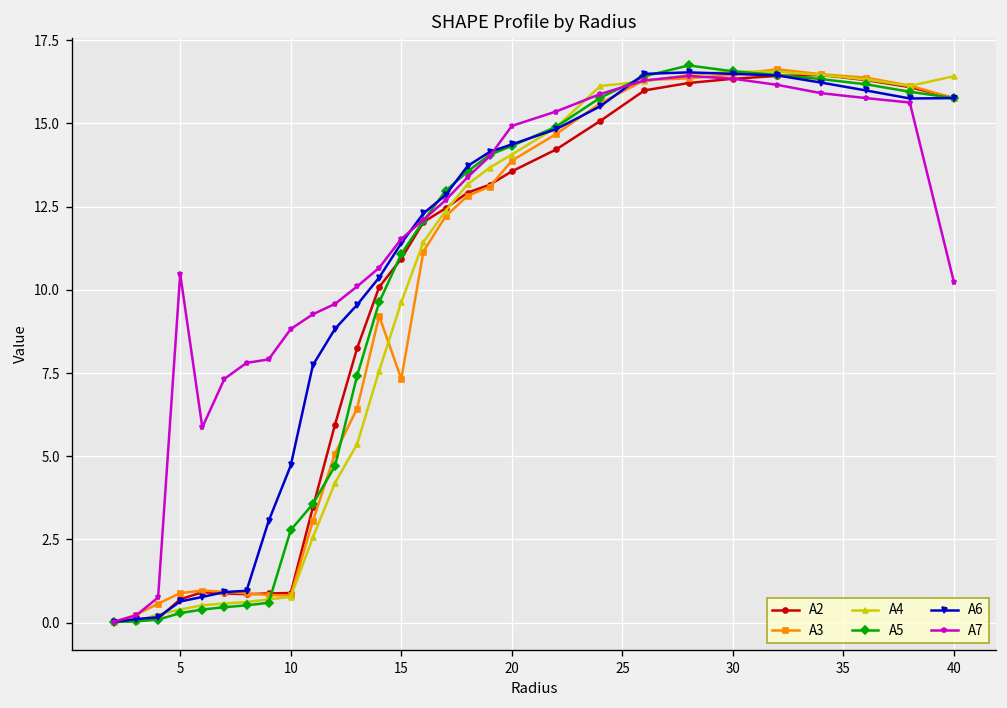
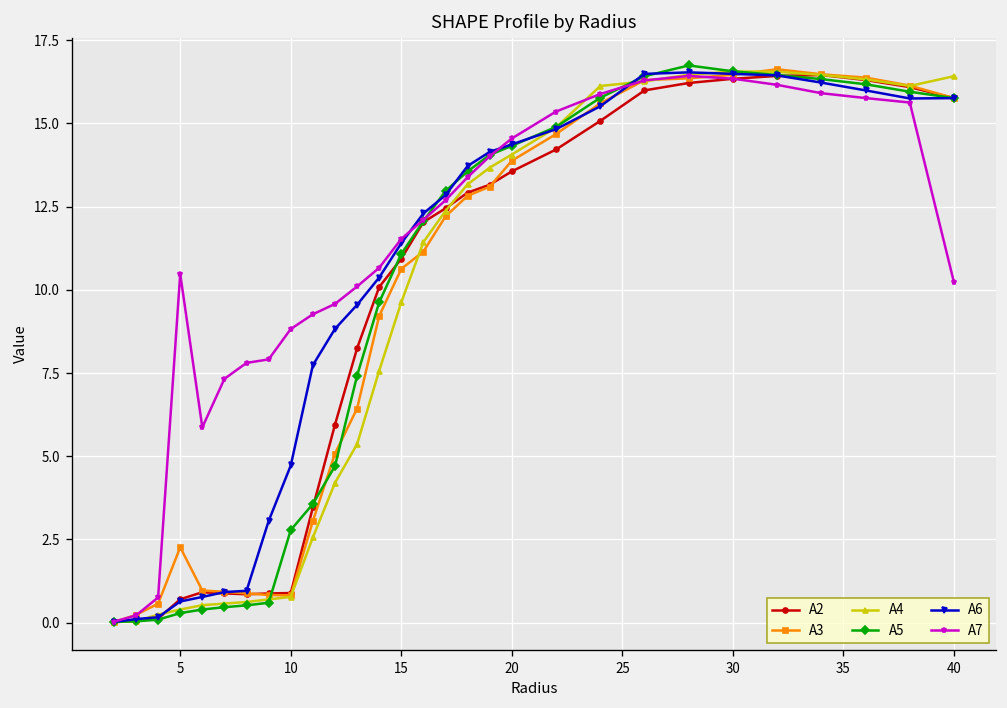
  {
    "A2": {
      "15": 10.9,
      "20": 13.6
    },
    "A3": {
-     "5": 0.9,
-     "15": 7.3,
+     "5": 2.3,
+     "15": 10.6,
      "20": 13.9
    },
    "A4": {
      "5": 0.4,
      "15": 9.6,
      "20": 14.1,
      "40": 16.4
    },
    "A5": {
      "5": 0.3,
      "10": 2.8,
      "15": 11.1
    },
    "A6": {
      "10": 4.7,
      "15": 11.4
    },
    "A7": {
      "5": 10.5,
      "10": 8.8,
      "15": 11.5,
-     "20": 14.9,
+     "20": 14.5,
      "40": 10.2
    }
  }
